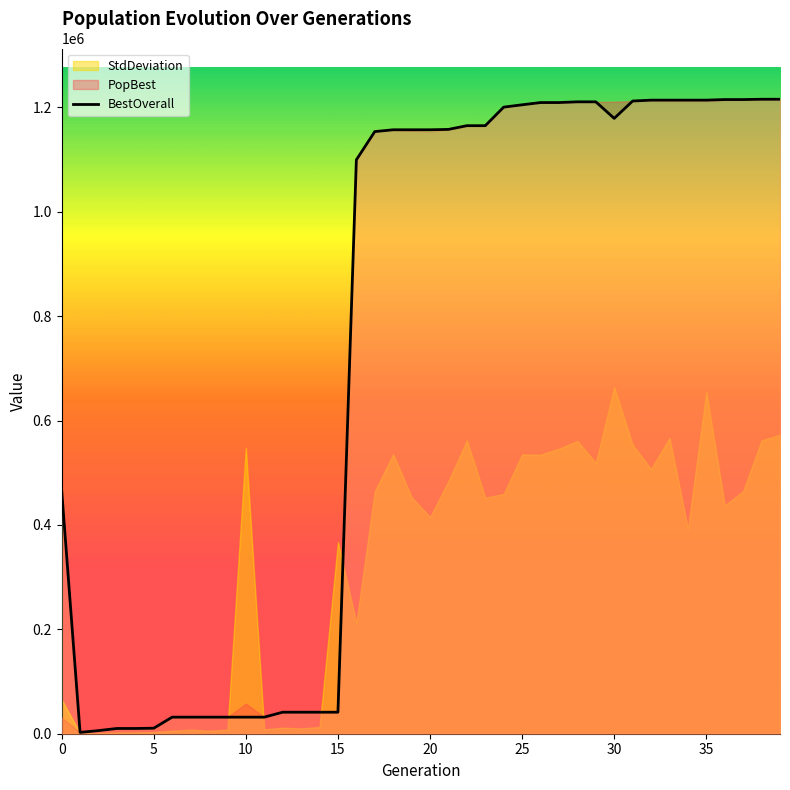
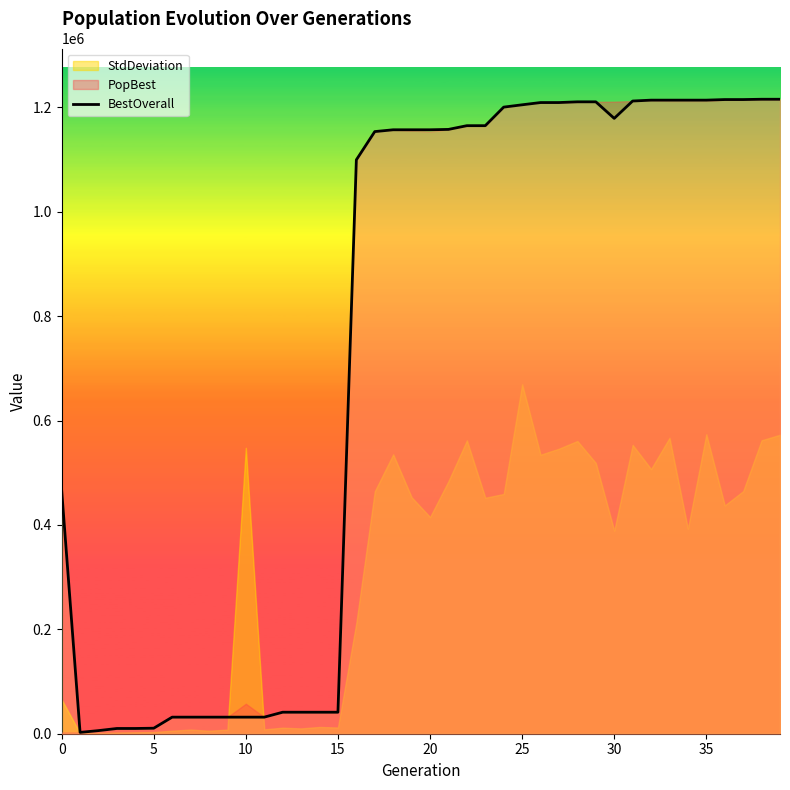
  {
    "StdDeviation": {
      "0": 70000,
      "10": 550000,
-     "15": 370000,
+     "15": 10000,
      "20": 420000,
-     "25": 540000,
-     "30": 660000,
-     "35": 650000
+     "25": 670000,
+     "30": 390000,
+     "35": 570000
    },
    "PopBest": {
-     "0": 30000,
+     "0": 0,
      "10": 60000,
      "30": 1210000
    },
    "BestOverall": {
      "0": 470000,
      "10": 30000,
      "30": 1180000
    }
  }
